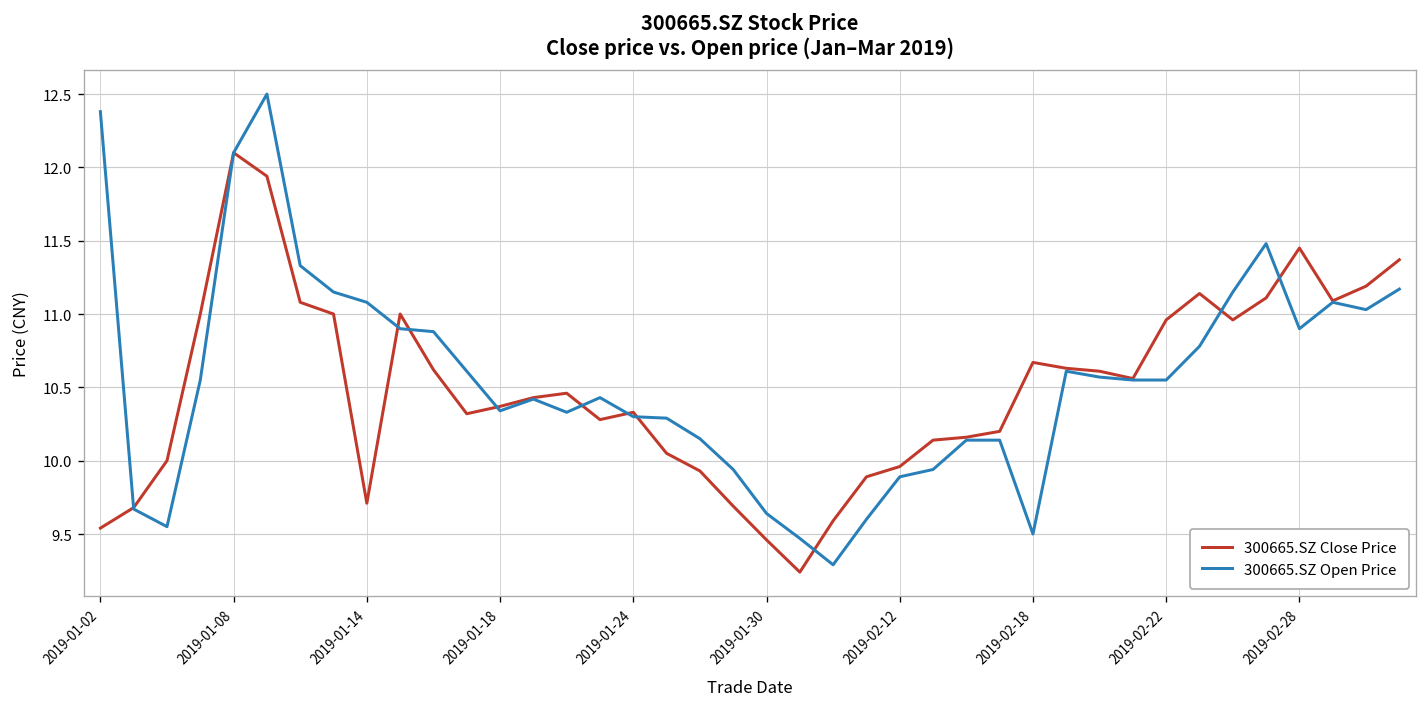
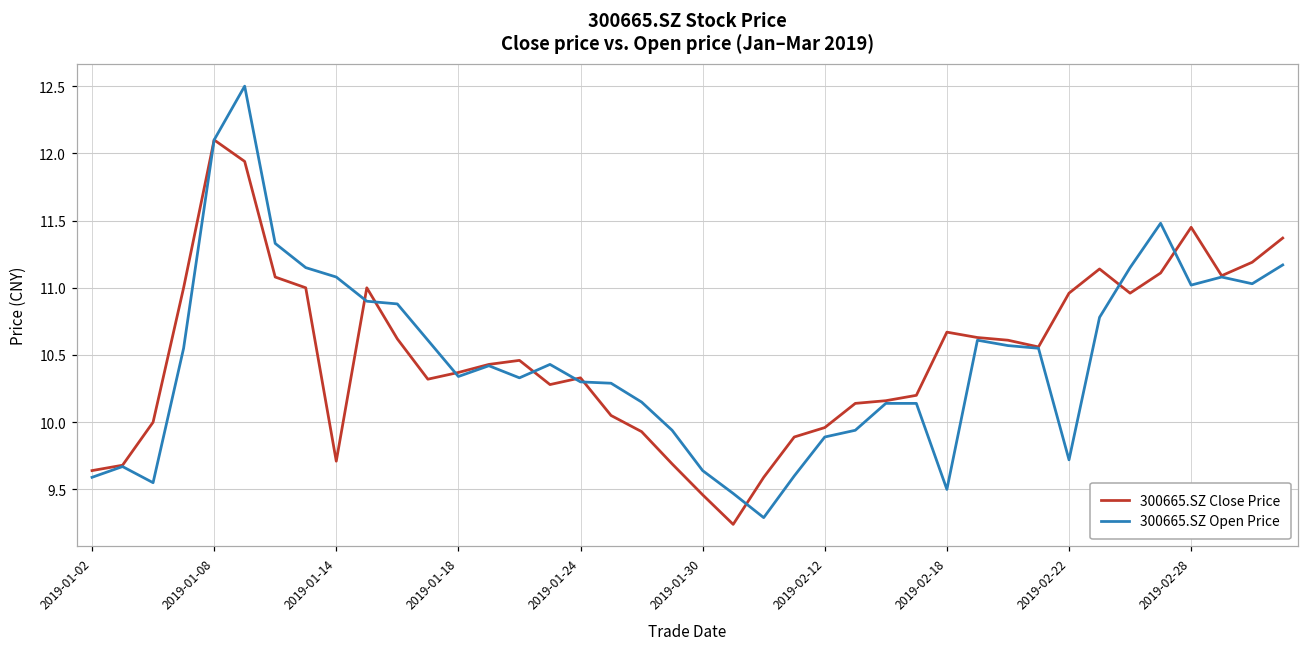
  {
    "300665.SZ Close Price": {
-     "2019-01-02": 9.54,
+     "2019-01-02": 9.64,
      "2019-01-14": 9.71,
      "2019-01-18": 10.37,
      "2019-01-24": 10.33,
      "2019-01-30": 9.46,
      "2019-02-12": 9.96,
      "2019-02-18": 10.67,
      "2019-02-22": 10.96,
      "2019-02-28": 11.45
    },
    "300665.SZ Open Price": {
-     "2019-01-02": 12.38,
+     "2019-01-02": 9.59,
      "2019-01-14": 11.08,
      "2019-01-18": 10.34,
      "2019-01-24": 10.30,
      "2019-01-30": 9.64,
      "2019-02-12": 9.89,
      "2019-02-18": 9.50,
-     "2019-02-22": 10.55,
-     "2019-02-28": 10.90
+     "2019-02-22": 9.72,
+     "2019-02-28": 11.02
    }
  }
